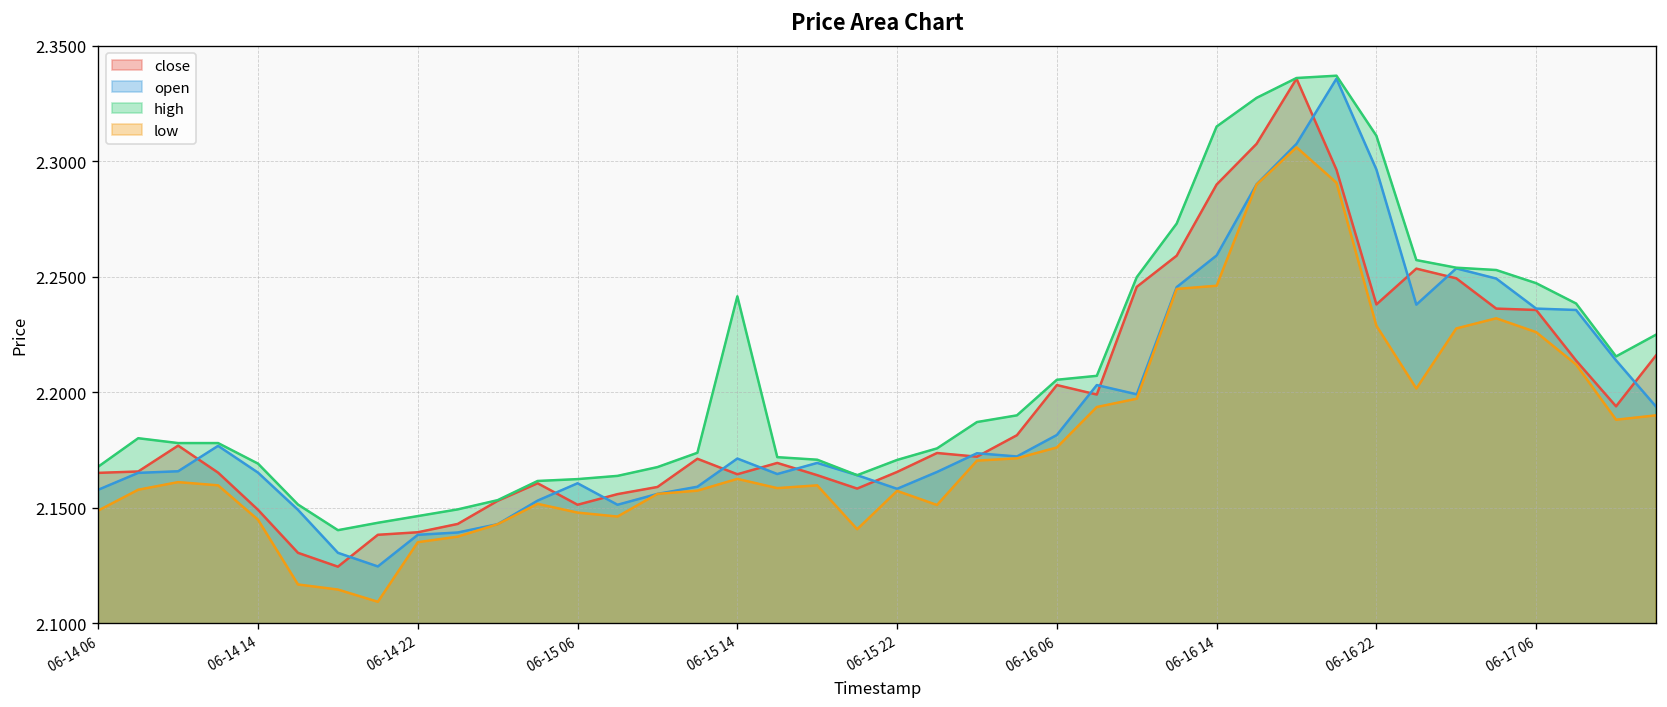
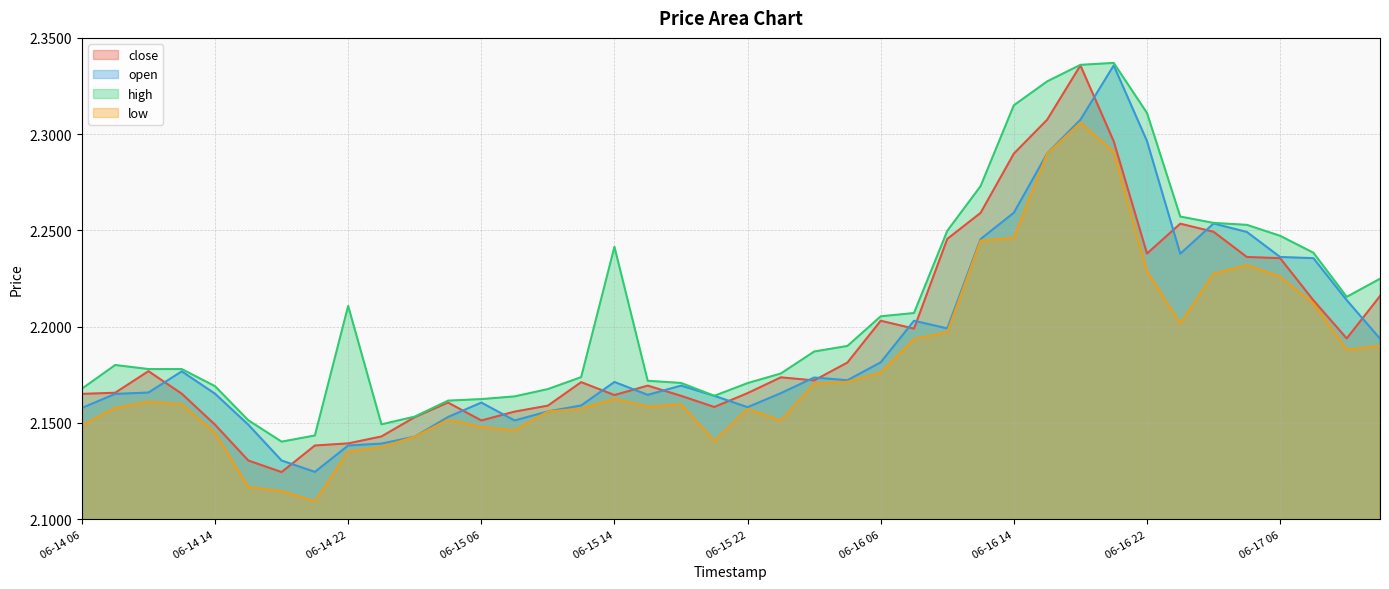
  {
    "open": {
      "06-14 06": 2.158,
      "06-14 14": 2.165,
      "06-15 06": 2.161,
      "06-15 14": 2.171,
      "06-16 06": 2.182,
      "06-16 14": 2.259,
      "06-16 22": 2.296
    },
    "high": {
      "06-14 06": 2.168,
      "06-14 14": 2.169,
-     "06-14 22": 2.146,
+     "06-14 22": 2.211,
      "06-15 06": 2.162,
      "06-15 14": 2.242,
      "06-15 22": 2.171,
      "06-16 06": 2.205,
      "06-16 14": 2.315,
      "06-16 22": 2.311,
      "06-17 06": 2.247
    }
  }
